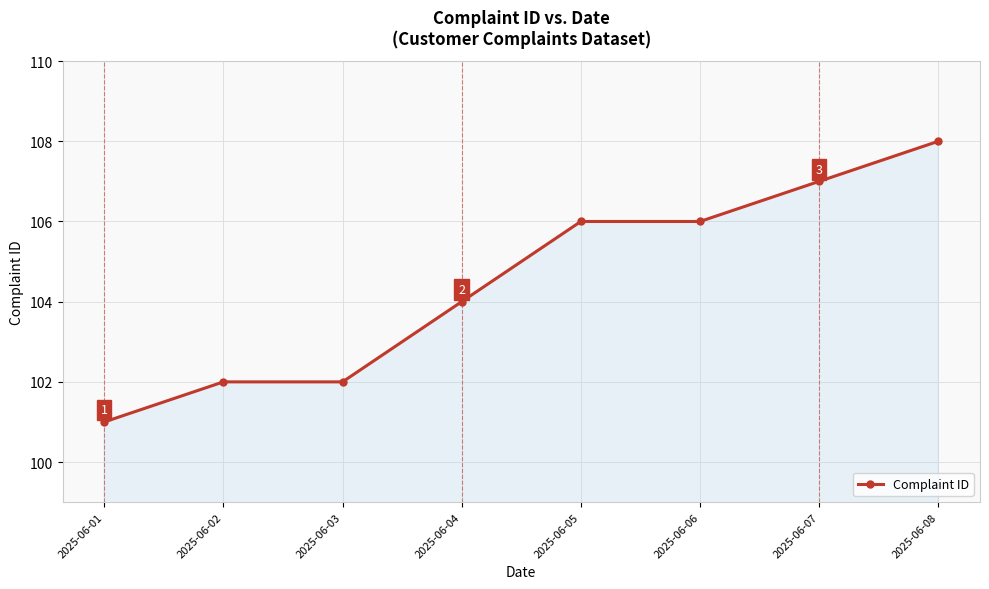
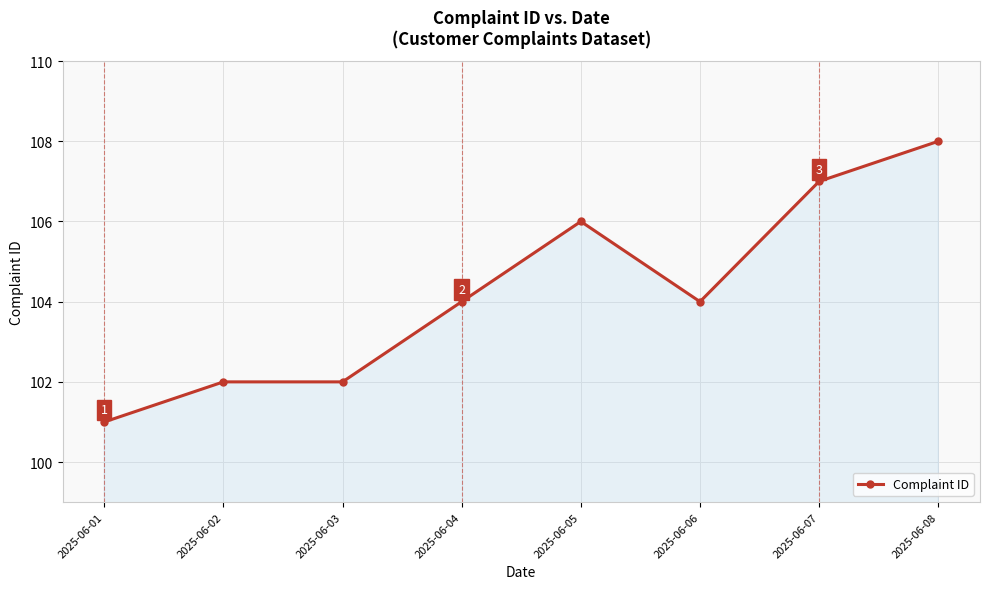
  {
    "2025-06-02": 102,
    "2025-06-03": 102,
    "2025-06-05": 106,
-   "2025-06-06": 106,
+   "2025-06-06": 104,
    "2025-06-08": 108
  }
